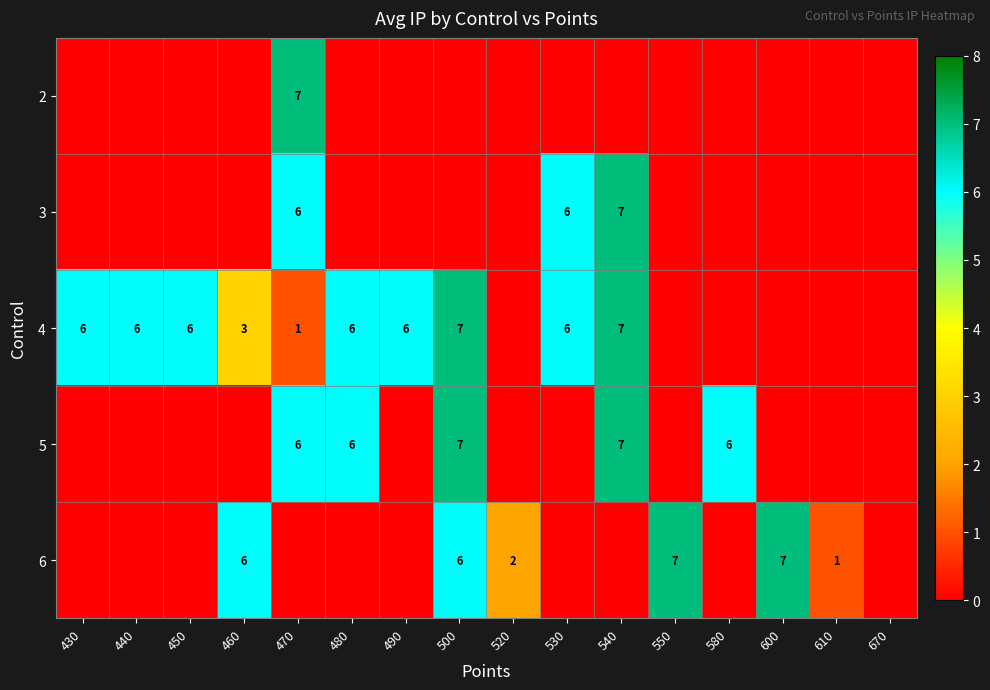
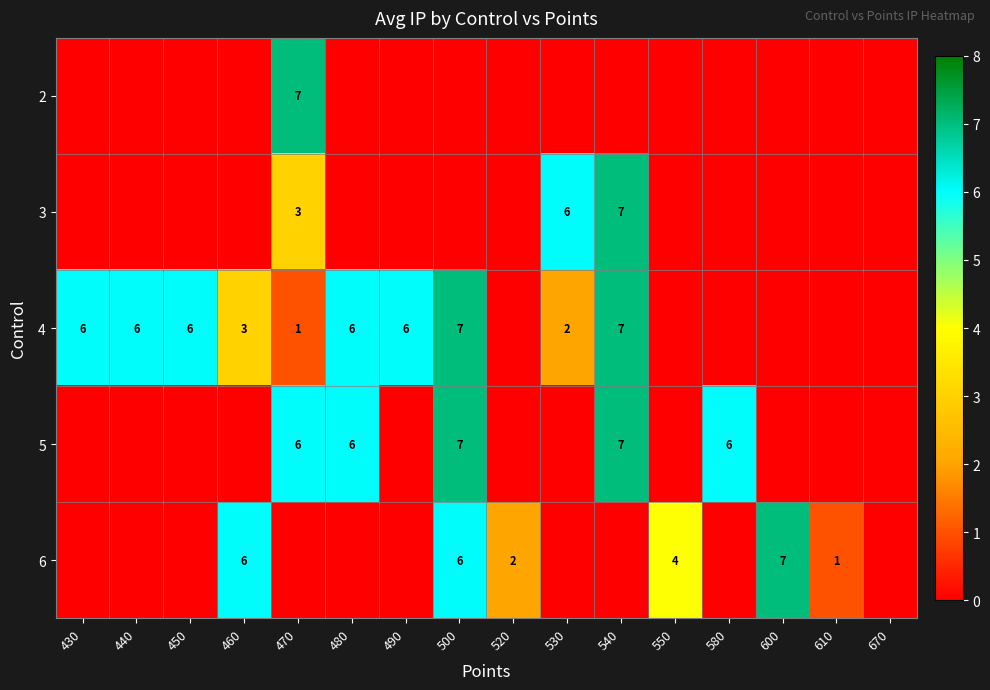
  {
    "2": {
      "470": 7
    },
    "3": {
-     "470": 6,
+     "470": 3,
      "530": 6,
      "540": 7
    },
    "4": {
      "430": 6,
      "440": 6,
      "450": 6,
      "460": 3,
      "470": 1,
      "480": 6,
      "490": 6,
      "500": 7,
-     "530": 6,
+     "530": 2,
      "540": 7
    },
    "5": {
      "470": 6,
      "480": 6,
      "500": 7,
      "540": 7,
      "580": 6
    },
    "6": {
      "460": 6,
      "500": 6,
      "520": 2,
-     "550": 7,
+     "550": 4,
      "600": 7,
      "610": 1
    }
  }
